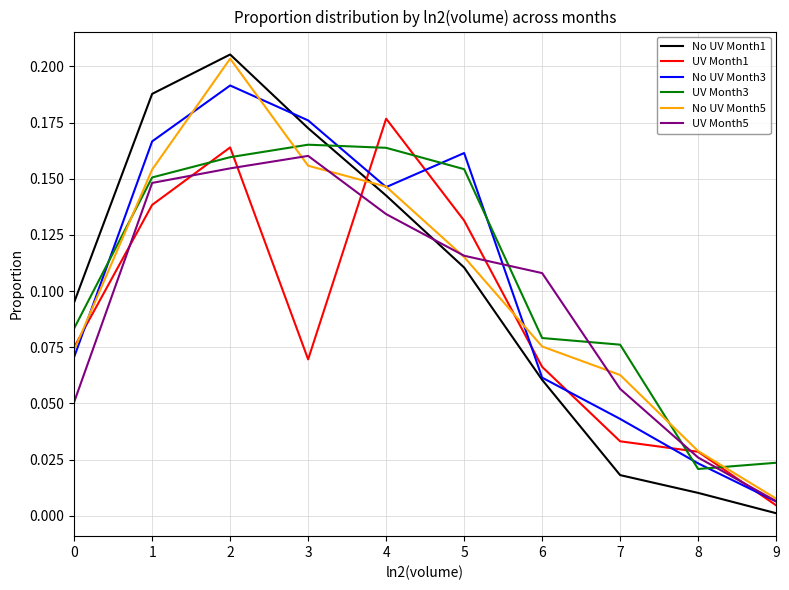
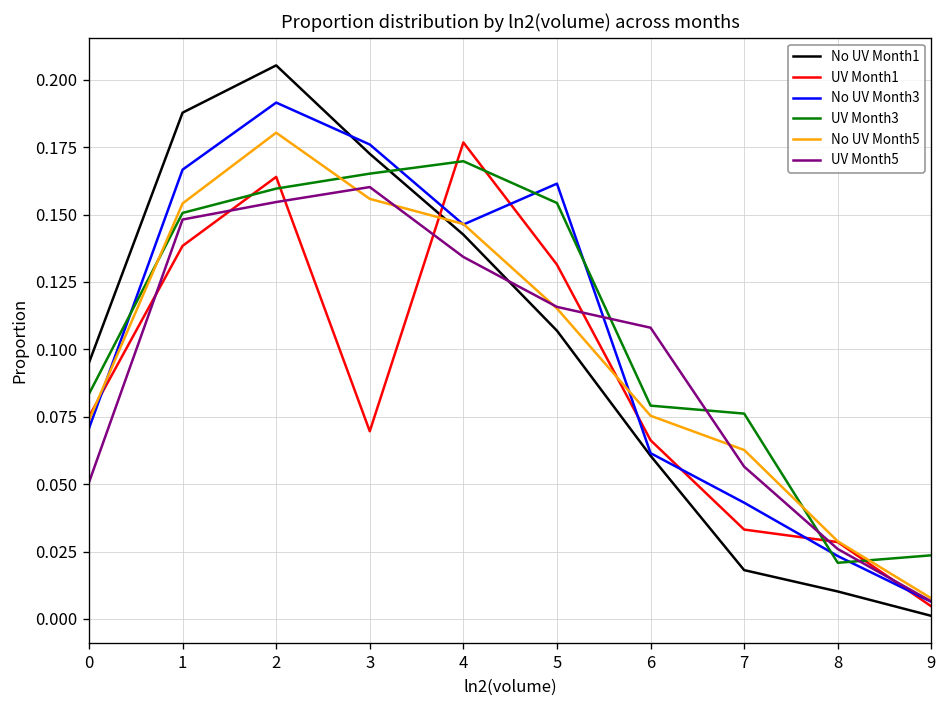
  {
    "No UV Month1": {
      "0": 0.095,
      "1": 0.188,
      "2": 0.205,
      "3": 0.173,
      "4": 0.143,
-     "5": 0.110,
+     "5": 0.107,
      "7": 0.018,
      "8": 0.010,
      "9": 0.001
    },
    "UV Month1": {
      "0": 0.075,
      "1": 0.138,
      "2": 0.164,
      "3": 0.070,
      "4": 0.177,
      "5": 0.131,
      "6": 0.066,
      "7": 0.033,
      "9": 0.005
    },
    "No UV Month3": {
      "0": 0.071,
      "1": 0.167,
      "2": 0.192,
      "3": 0.176,
      "5": 0.161,
      "7": 0.043,
      "8": 0.023
    },
    "UV Month3": {
      "0": 0.083,
      "1": 0.151,
      "2": 0.160,
      "3": 0.165,
-     "4": 0.164,
+     "4": 0.170,
      "5": 0.154,
      "6": 0.079,
      "7": 0.076,
      "8": 0.021,
      "9": 0.024
    },
    "No UV Month5": {
      "0": 0.074,
      "1": 0.154,
-     "2": 0.203,
+     "2": 0.180,
      "3": 0.156,
      "6": 0.075,
      "7": 0.063,
      "9": 0.008
    },
    "UV Month5": {
      "0": 0.051,
      "1": 0.148,
      "2": 0.155,
      "3": 0.160,
      "4": 0.134,
      "6": 0.108,
      "7": 0.056,
      "8": 0.026
    }
  }
